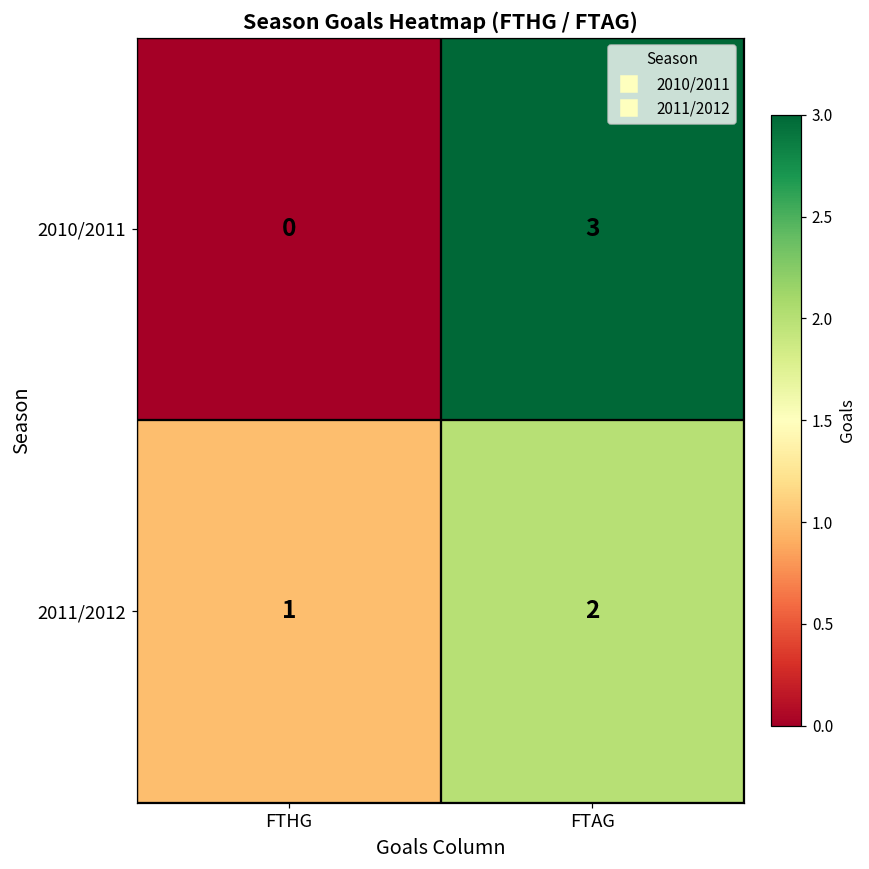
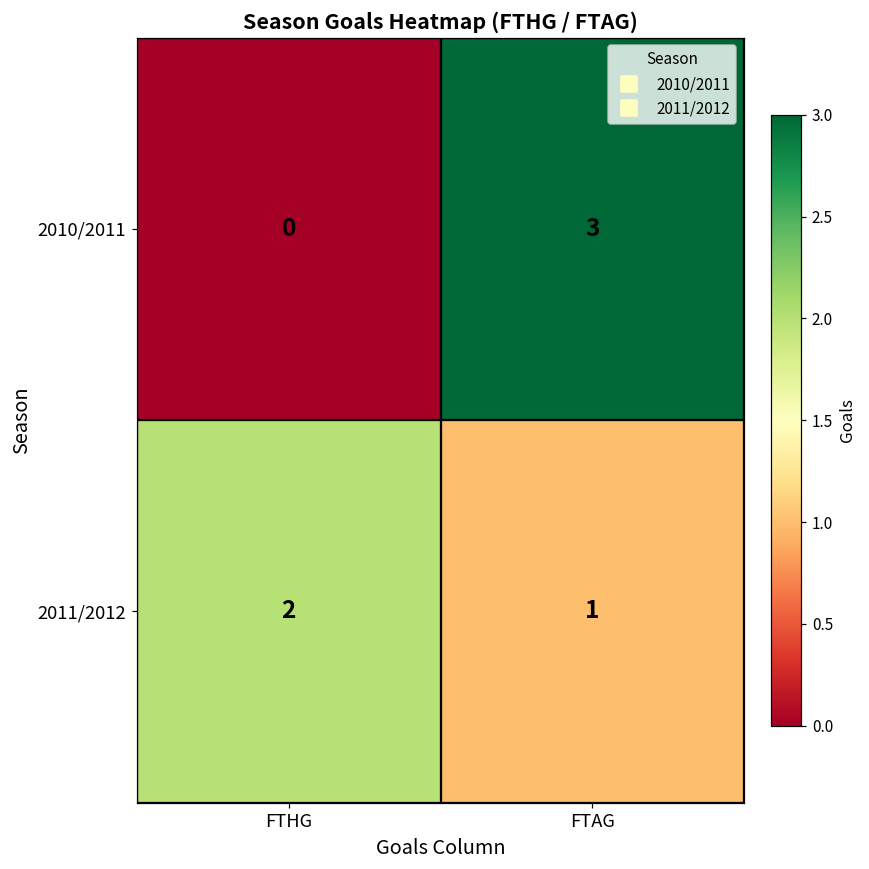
  {
    "2010/2011": {
      "FTHG": 0,
      "FTAG": 3
    },
    "2011/2012": {
-     "FTHG": 1,
-     "FTAG": 2
+     "FTHG": 2,
+     "FTAG": 1
    }
  }
